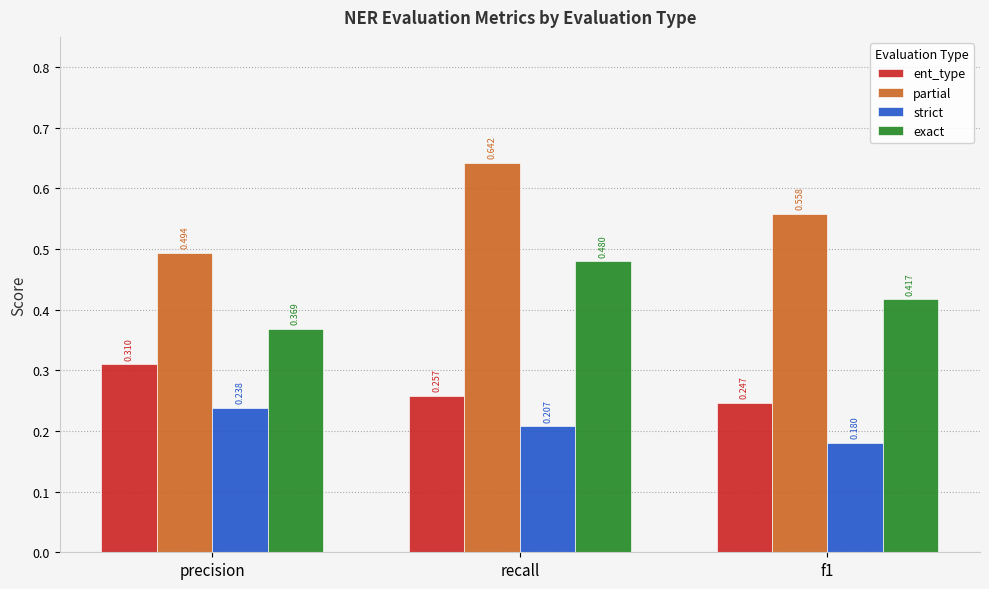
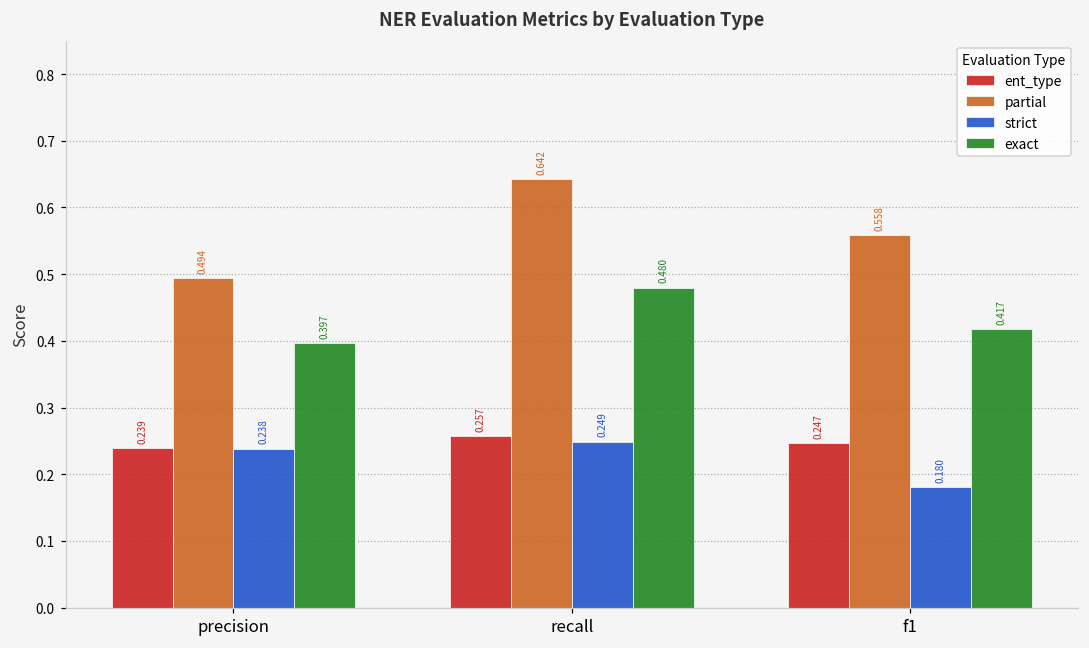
  {
    "ent_type": {
-     "precision": 0.310,
+     "precision": 0.239,
      "recall": 0.257,
      "f1": 0.247
    },
    "partial": {
      "precision": 0.494,
      "recall": 0.642,
      "f1": 0.558
    },
    "strict": {
      "precision": 0.238,
-     "recall": 0.207,
+     "recall": 0.249,
      "f1": 0.180
    },
    "exact": {
-     "precision": 0.369,
+     "precision": 0.397,
      "recall": 0.480,
      "f1": 0.417
    }
  }
